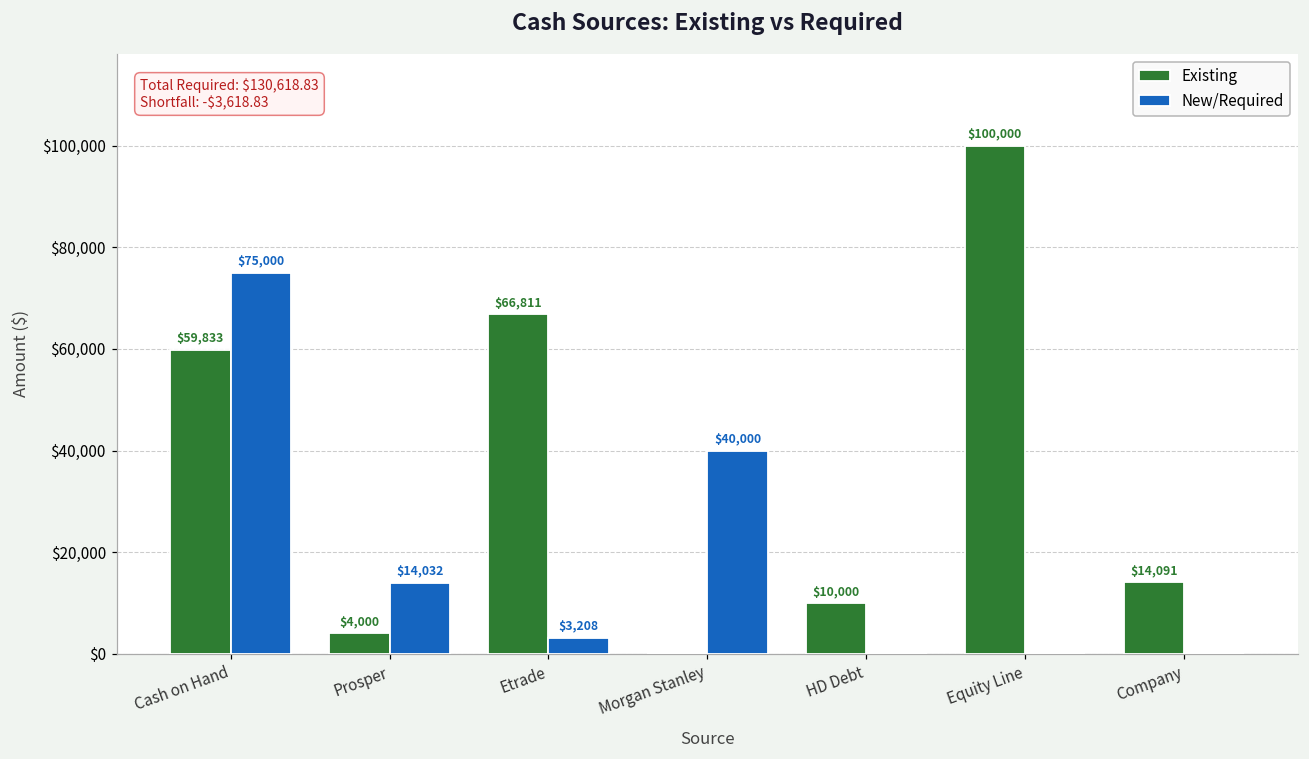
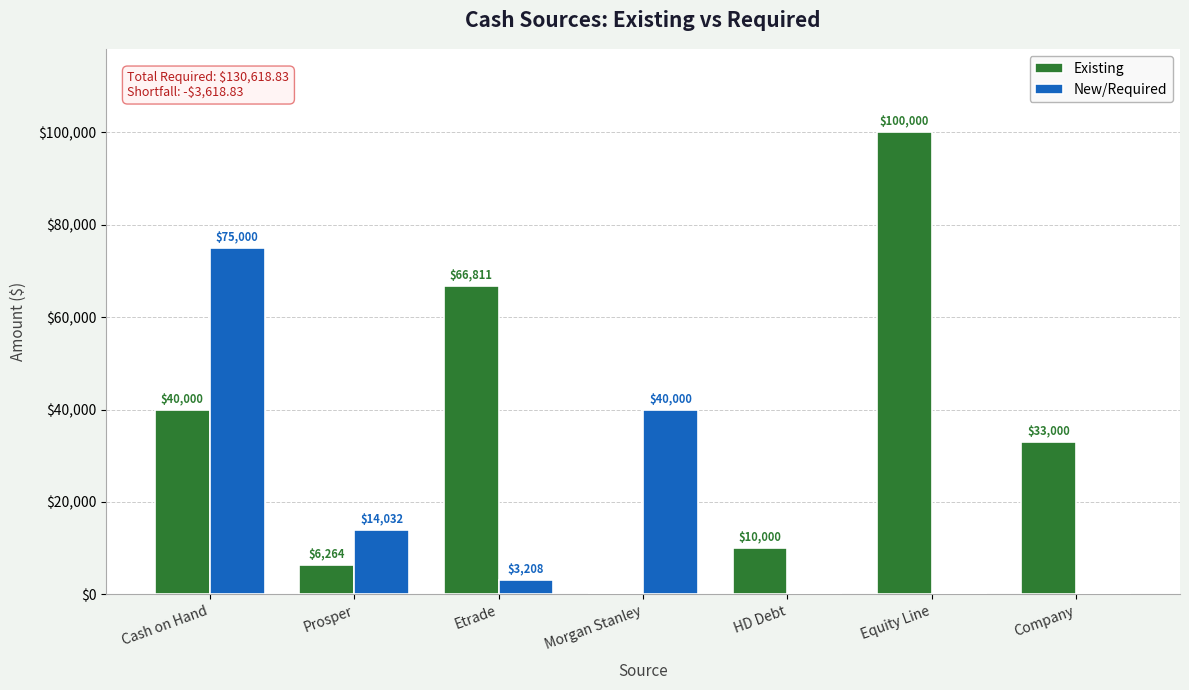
  {
    "Existing": {
-     "Cash on Hand": "$59,833",
-     "Prosper": "$4,000",
+     "Cash on Hand": "$40,000",
+     "Prosper": "$6,264",
      "Etrade": "$66,811",
      "HD Debt": "$10,000",
      "Equity Line": "$100,000",
-     "Company": "$14,091"
+     "Company": "$33,000"
    },
    "New/Required": {
      "Cash on Hand": "$75,000",
      "Prosper": "$14,032",
      "Etrade": "$3,208",
      "Morgan Stanley": "$40,000"
    }
  }
